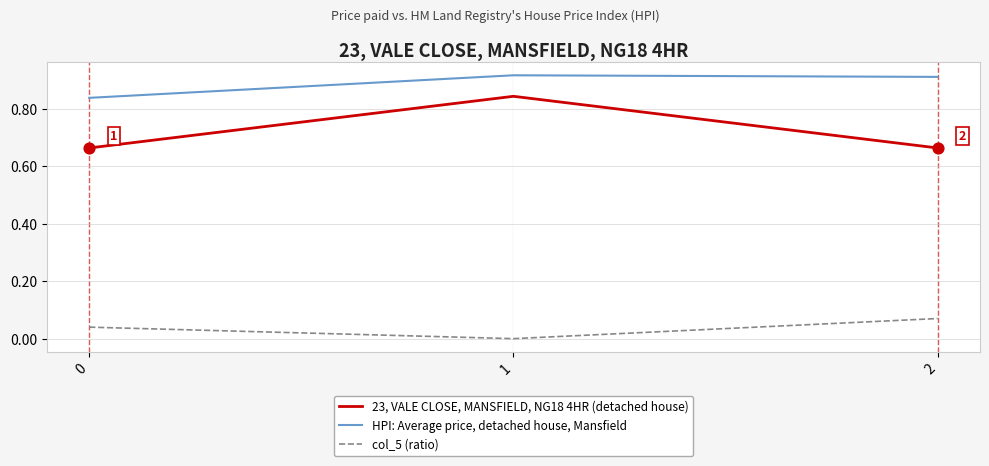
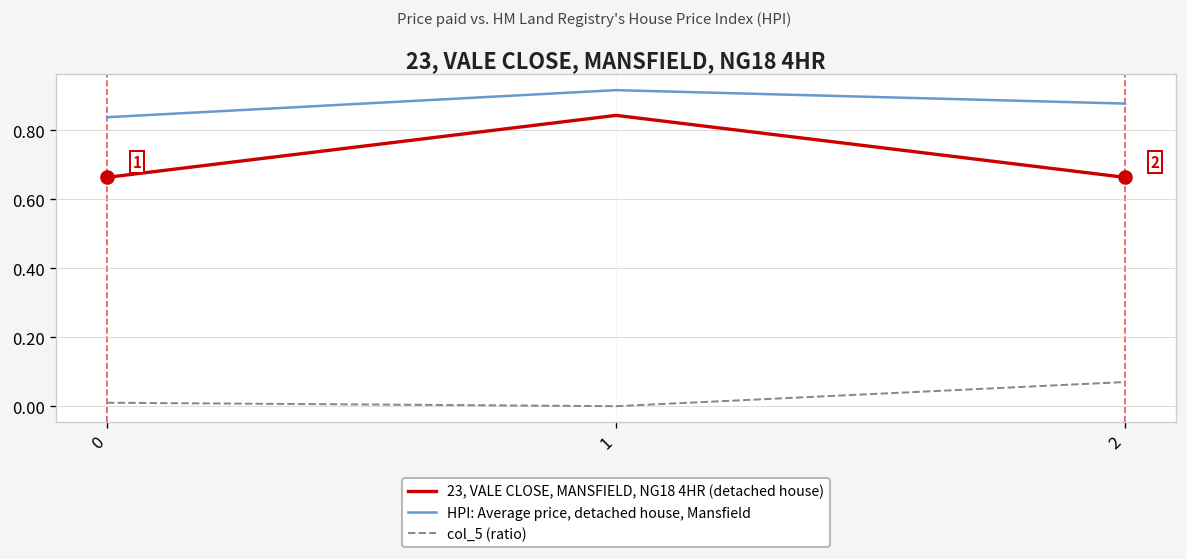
  {
    "HPI: Average price, detached house, Mansfield": {
      "0": 0.84,
      "1": 0.92,
-     "2": 0.91
+     "2": 0.88
    },
    "col_5 (ratio)": {
-     "0": 0.04,
+     "0": 0.01,
      "1": 0.00,
      "2": 0.07
    }
  }
